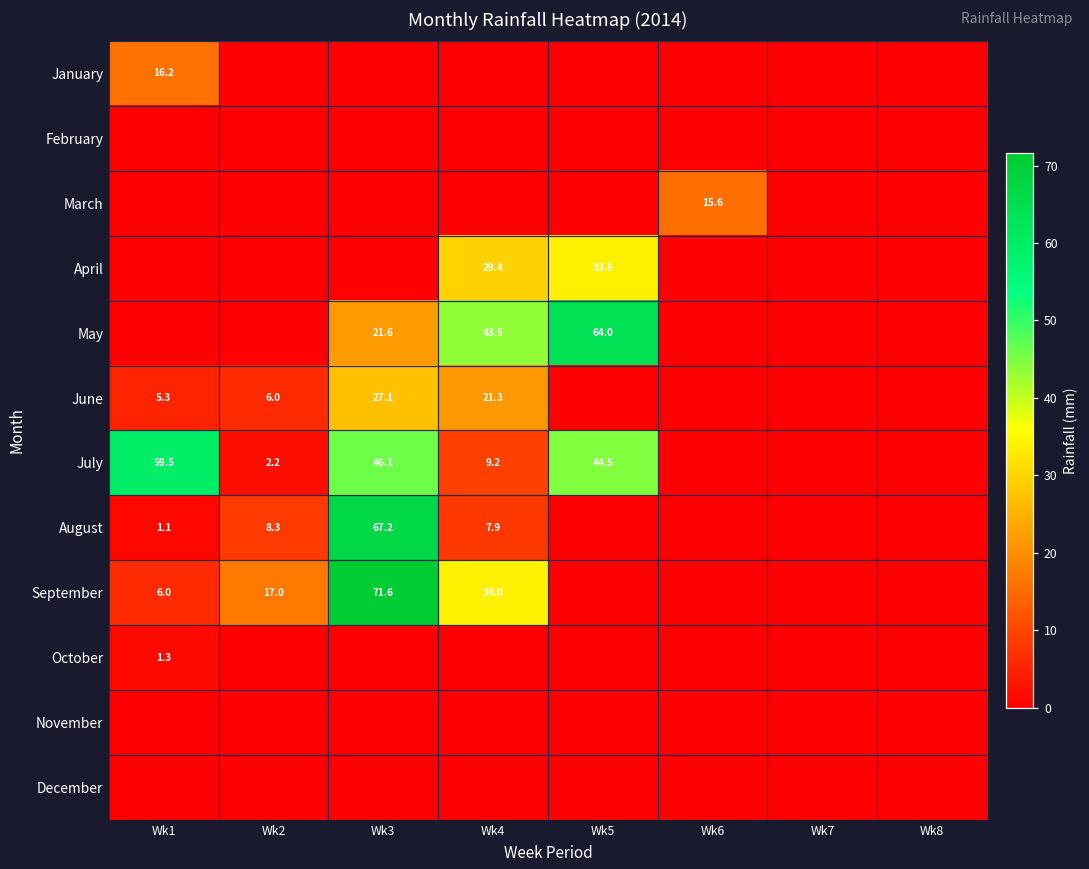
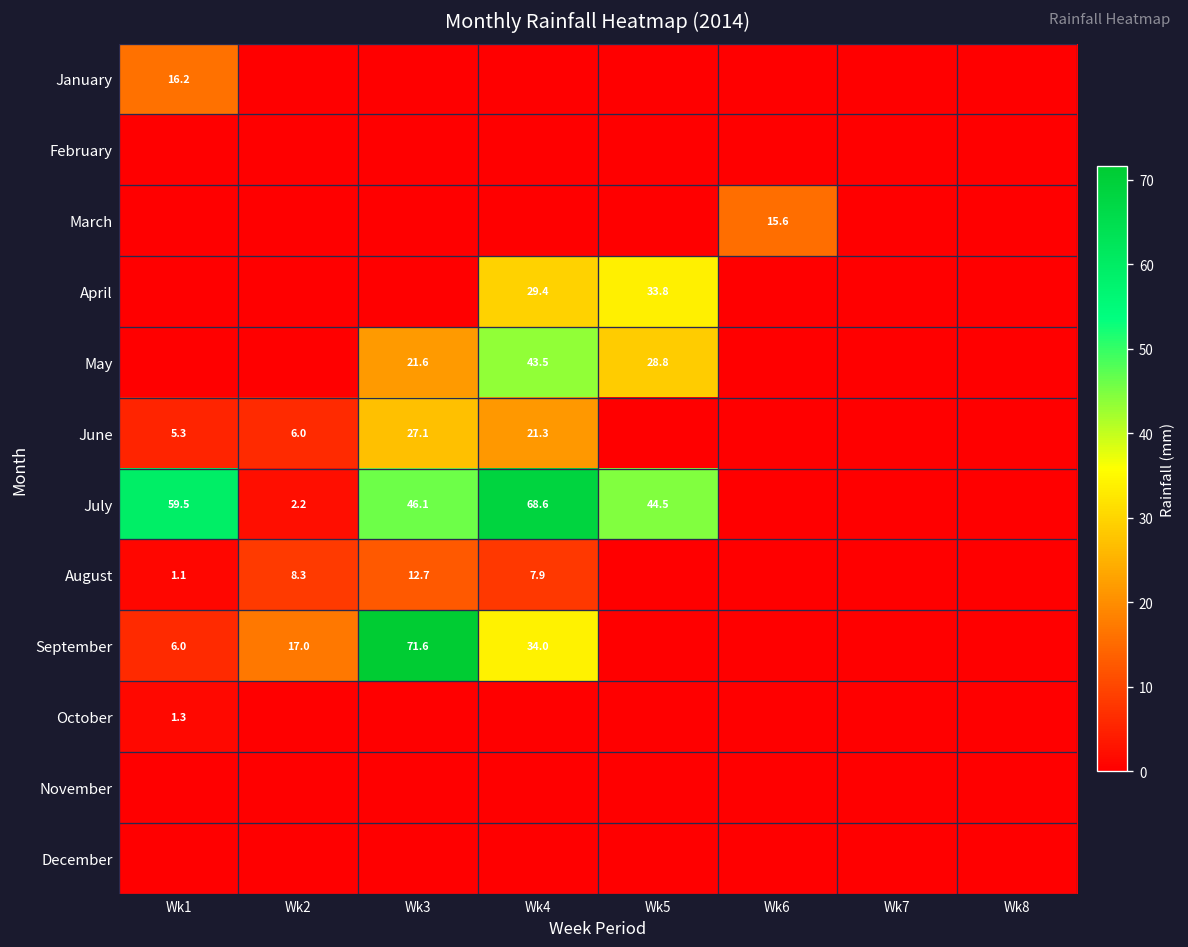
  {
    "January": {
      "Wk1": 16.2
    },
    "March": {
      "Wk6": 15.6
    },
    "April": {
      "Wk4": 29.4,
      "Wk5": 33.8
    },
    "May": {
      "Wk3": 21.6,
      "Wk4": 43.5,
-     "Wk5": 64.0
+     "Wk5": 28.8
    },
    "June": {
      "Wk1": 5.3,
      "Wk2": 6.0,
      "Wk3": 27.1,
      "Wk4": 21.3
    },
    "July": {
      "Wk1": 59.5,
      "Wk2": 2.2,
      "Wk3": 46.1,
-     "Wk4": 9.2,
+     "Wk4": 68.6,
      "Wk5": 44.5
    },
    "August": {
      "Wk1": 1.1,
      "Wk2": 8.3,
-     "Wk3": 67.2,
+     "Wk3": 12.7,
      "Wk4": 7.9
    },
    "September": {
      "Wk1": 6.0,
      "Wk2": 17.0,
      "Wk3": 71.6,
      "Wk4": 34.0
    },
    "October": {
      "Wk1": 1.3
    }
  }
